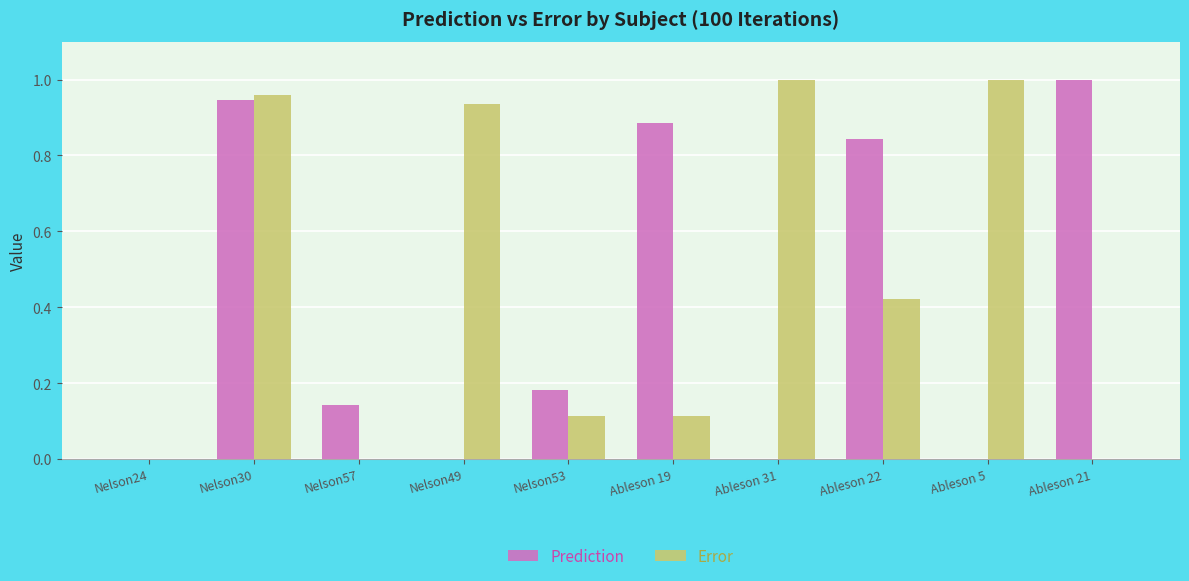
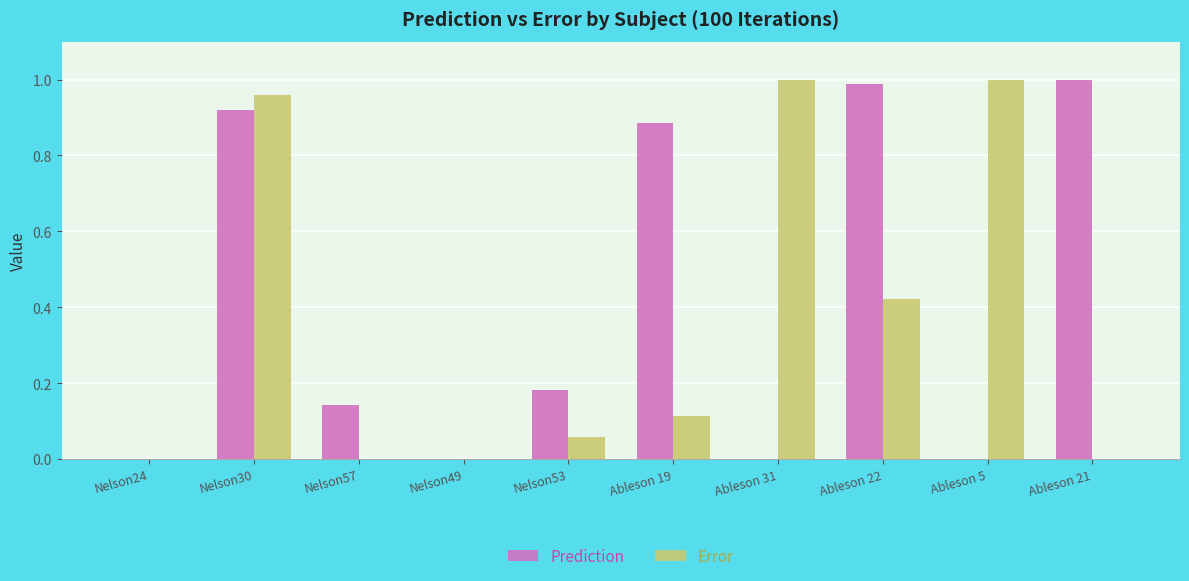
  {
    "Prediction": {
-     "Nelson30": 0.95,
+     "Nelson30": 0.92,
      "Nelson57": 0.14,
      "Nelson53": 0.18,
      "Ableson 19": 0.89,
-     "Ableson 22": 0.84,
+     "Ableson 22": 0.99,
      "Ableson 21": 1.00
    },
    "Error": {
      "Nelson30": 0.96,
-     "Nelson49": 0.94,
-     "Nelson53": 0.11,
+     "Nelson49": 0.00,
+     "Nelson53": 0.06,
      "Ableson 19": 0.11,
      "Ableson 31": 1.00,
      "Ableson 22": 0.42,
      "Ableson 5": 1.00
    }
  }
